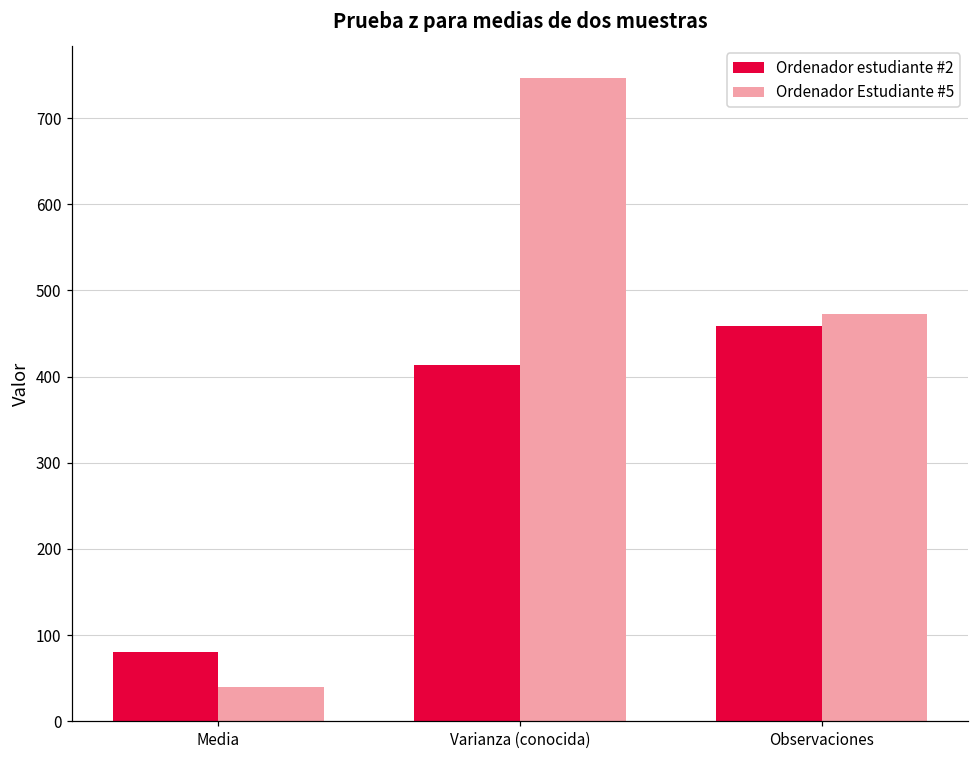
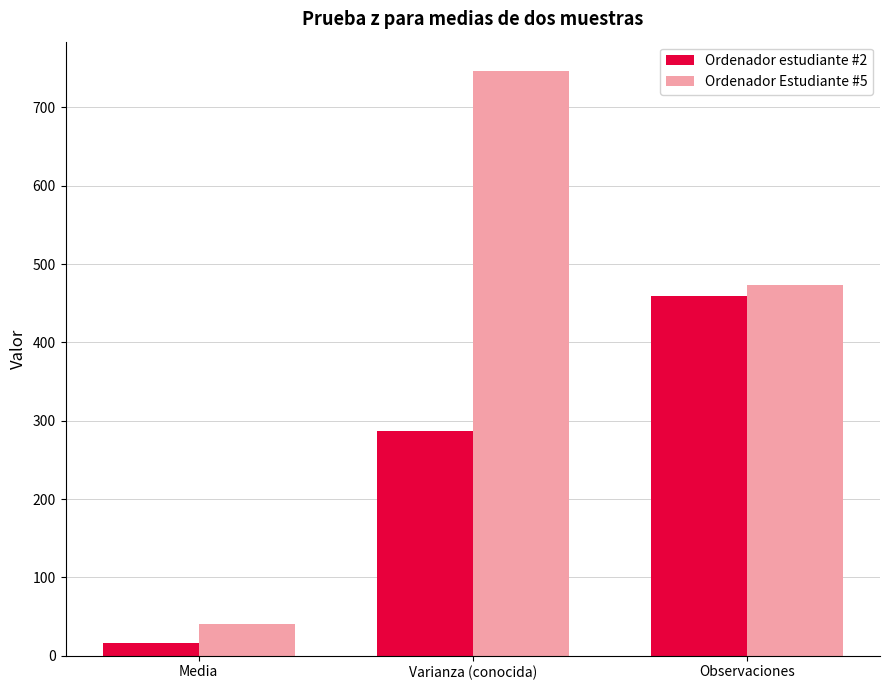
  {
    "Ordenador estudiante #2": {
-     "Media": 80,
-     "Varianza (conocida)": 410,
+     "Media": 20,
+     "Varianza (conocida)": 290,
      "Observaciones": 460
    },
    "Ordenador Estudiante #5": {
      "Media": 40,
      "Varianza (conocida)": 750,
      "Observaciones": 470
    }
  }
